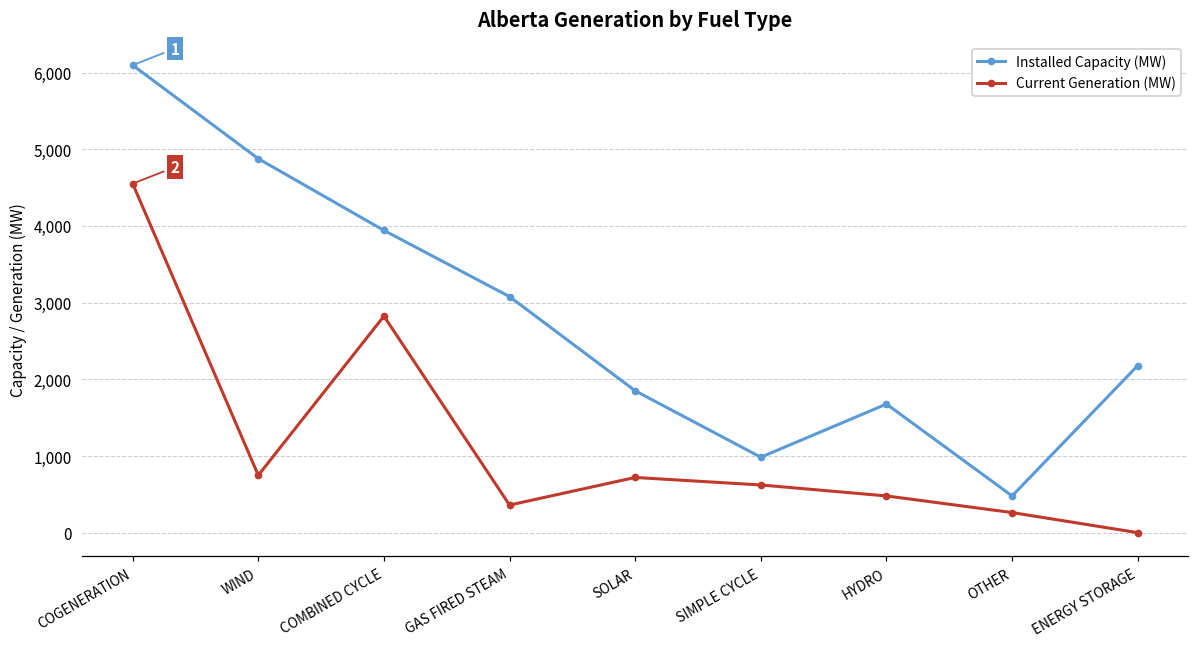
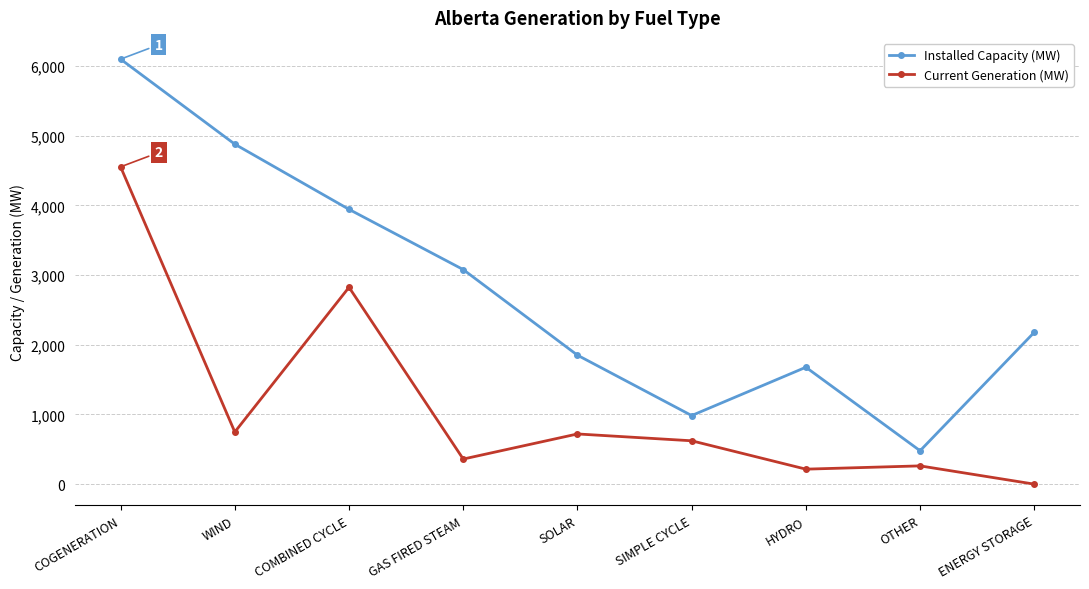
  {
    "Installed Capacity (MW)": {
      "COGENERATION": "6,100",
      "WIND": "4,900",
      "COMBINED CYCLE": "3,900",
      "GAS FIRED STEAM": "3,100",
      "SOLAR": "1,900",
      "SIMPLE CYCLE": "1,000",
      "HYDRO": "1,700",
      "OTHER": "500",
      "ENERGY STORAGE": "2,200"
    },
    "Current Generation (MW)": {
      "COGENERATION": "4,600",
      "WIND": "700",
      "COMBINED CYCLE": "2,800",
      "GAS FIRED STEAM": "400",
      "SOLAR": "700",
      "SIMPLE CYCLE": "600",
-     "HYDRO": "500",
+     "HYDRO": "200",
      "OTHER": "300",
      "ENERGY STORAGE": "0"
    }
  }
